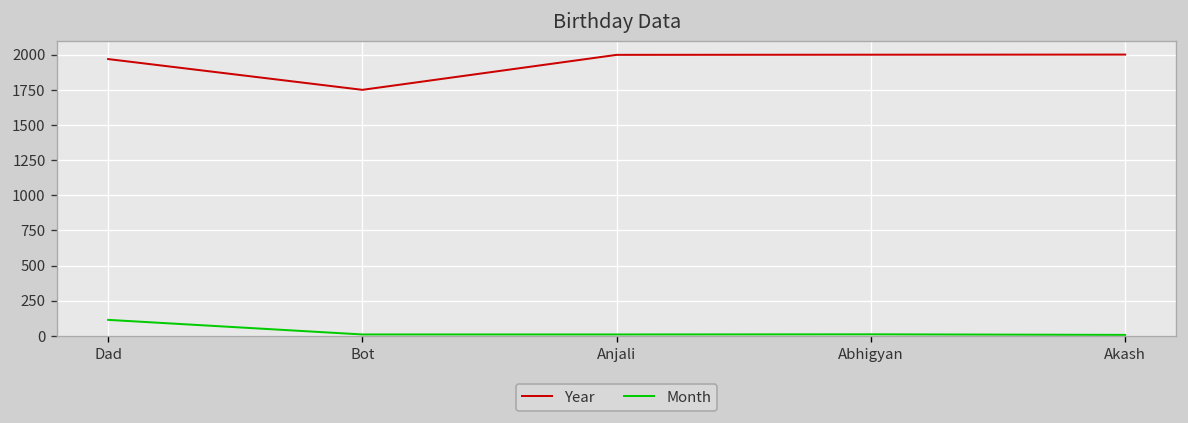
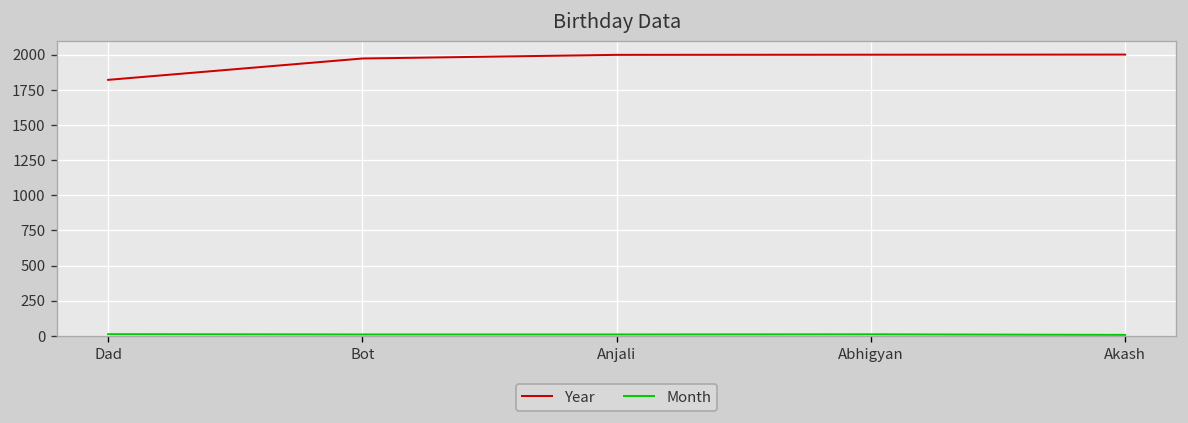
  {
    "Year": {
-     "Dad": 1970,
-     "Bot": 1750,
+     "Dad": 1820,
+     "Bot": 1970,
      "Anjali": 2000,
      "Abhigyan": 2000,
      "Akash": 2000
    },
    "Month": {
-     "Dad": 110,
+     "Dad": 10,
      "Bot": 10,
      "Anjali": 10,
      "Abhigyan": 10,
      "Akash": 10
    }
  }
